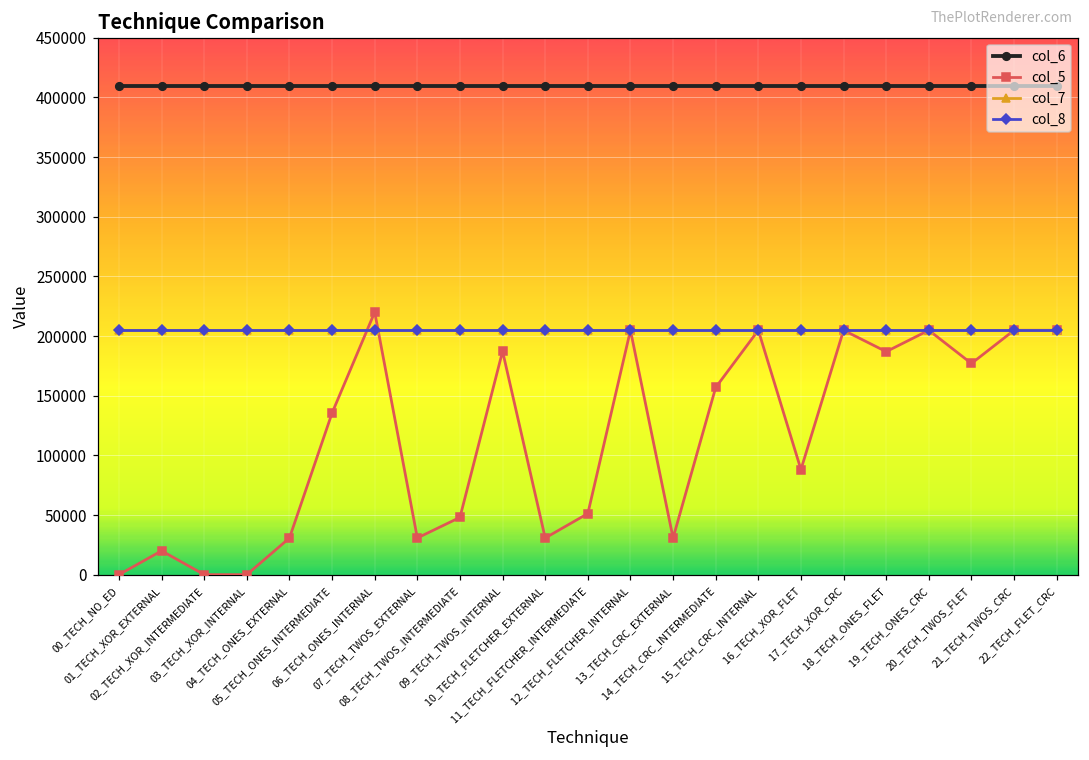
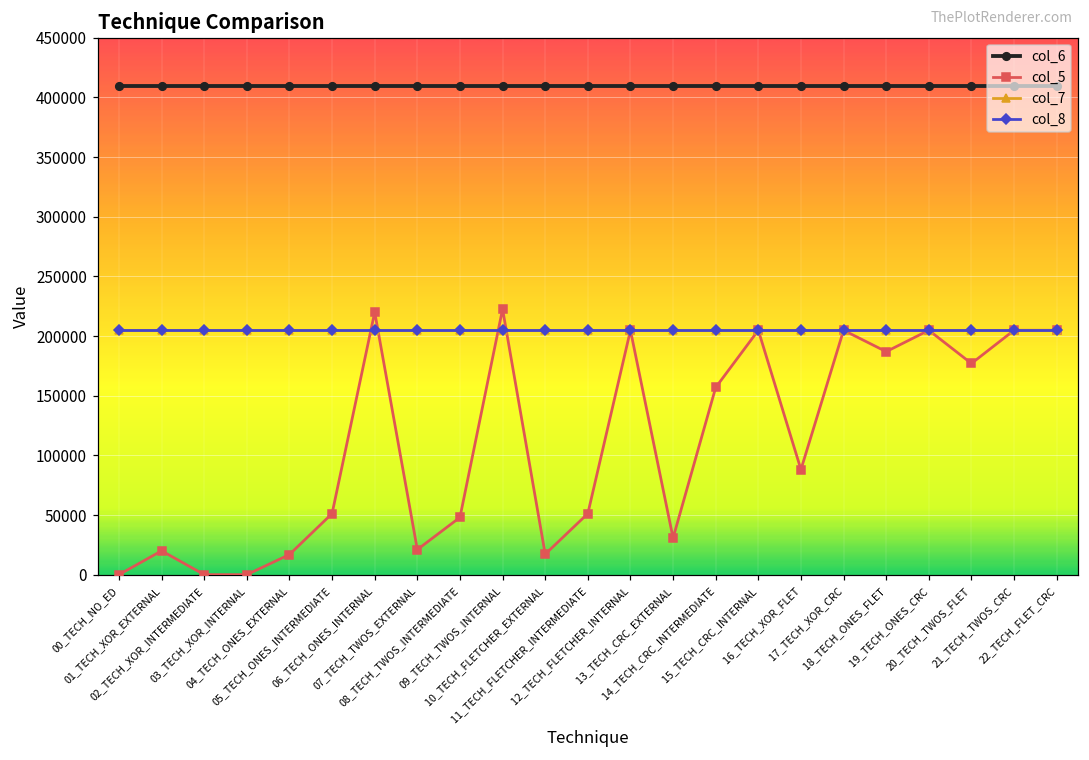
  {
    "col_6": {
      "00_TECH_NO_ED": 410000,
      "01_TECH_XOR_EXTERNAL": 410000,
      "02_TECH_XOR_INTERMEDIATE": 410000,
      "03_TECH_XOR_INTERNAL": 410000,
      "04_TECH_ONES_EXTERNAL": 410000,
      "05_TECH_ONES_INTERMEDIATE": 410000,
      "06_TECH_ONES_INTERNAL": 410000,
      "07_TECH_TWOS_EXTERNAL": 410000,
      "08_TECH_TWOS_INTERMEDIATE": 410000,
      "09_TECH_TWOS_INTERNAL": 410000,
      "10_TECH_FLETCHER_EXTERNAL": 410000,
      "11_TECH_FLETCHER_INTERMEDIATE": 410000,
      "12_TECH_FLETCHER_INTERNAL": 410000,
      "13_TECH_CRC_EXTERNAL": 410000,
      "14_TECH_CRC_INTERMEDIATE": 410000,
      "15_TECH_CRC_INTERNAL": 410000,
      "16_TECH_XOR_FLET": 410000,
      "17_TECH_XOR_CRC": 410000,
      "18_TECH_ONES_FLET": 410000,
      "19_TECH_ONES_CRC": 410000,
      "20_TECH_TWOS_FLET": 410000
    },
    "col_5": {
      "00_TECH_NO_ED": 0,
      "01_TECH_XOR_EXTERNAL": 20000,
      "02_TECH_XOR_INTERMEDIATE": 0,
      "03_TECH_XOR_INTERNAL": 0,
-     "04_TECH_ONES_EXTERNAL": 31000,
-     "05_TECH_ONES_INTERMEDIATE": 136000,
+     "04_TECH_ONES_EXTERNAL": 17000,
+     "05_TECH_ONES_INTERMEDIATE": 51000,
      "06_TECH_ONES_INTERNAL": 220000,
-     "07_TECH_TWOS_EXTERNAL": 31000,
+     "07_TECH_TWOS_EXTERNAL": 21000,
      "08_TECH_TWOS_INTERMEDIATE": 48000,
-     "09_TECH_TWOS_INTERNAL": 187000,
-     "10_TECH_FLETCHER_EXTERNAL": 31000,
+     "09_TECH_TWOS_INTERNAL": 223000,
+     "10_TECH_FLETCHER_EXTERNAL": 17000,
      "11_TECH_FLETCHER_INTERMEDIATE": 51000,
      "13_TECH_CRC_EXTERNAL": 31000,
      "14_TECH_CRC_INTERMEDIATE": 157000,
      "16_TECH_XOR_FLET": 88000,
      "18_TECH_ONES_FLET": 187000,
      "20_TECH_TWOS_FLET": 177000
    },
    "col_8": {
      "00_TECH_NO_ED": 205000,
      "01_TECH_XOR_EXTERNAL": 205000,
      "02_TECH_XOR_INTERMEDIATE": 205000,
      "03_TECH_XOR_INTERNAL": 205000,
      "04_TECH_ONES_EXTERNAL": 205000,
      "05_TECH_ONES_INTERMEDIATE": 205000,
      "06_TECH_ONES_INTERNAL": 205000,
      "07_TECH_TWOS_EXTERNAL": 205000,
      "08_TECH_TWOS_INTERMEDIATE": 205000,
      "09_TECH_TWOS_INTERNAL": 205000,
      "10_TECH_FLETCHER_EXTERNAL": 205000,
      "11_TECH_FLETCHER_INTERMEDIATE": 205000,
      "13_TECH_CRC_EXTERNAL": 205000,
      "14_TECH_CRC_INTERMEDIATE": 205000,
      "16_TECH_XOR_FLET": 205000,
      "18_TECH_ONES_FLET": 205000,
      "20_TECH_TWOS_FLET": 205000
    }
  }
